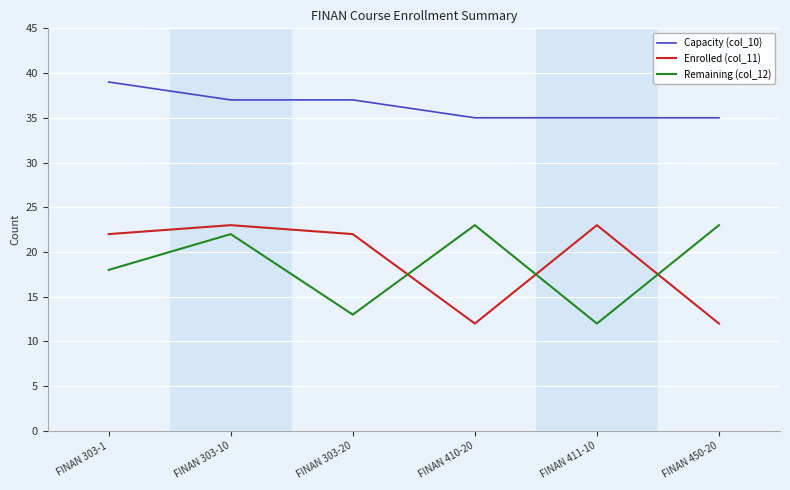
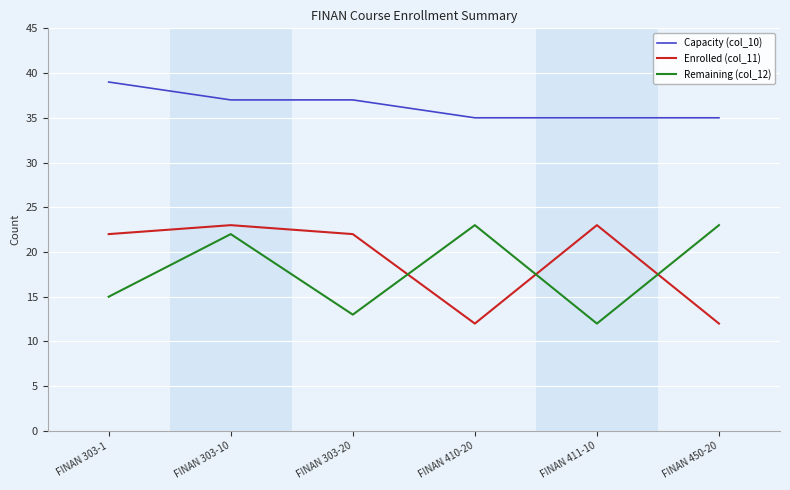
  {
    "Capacity (col_10)": {
      "FINAN 303-1": 39,
      "FINAN 303-10": 37,
      "FINAN 303-20": 37,
      "FINAN 410-20": 35,
      "FINAN 411-10": 35,
      "FINAN 450-20": 35
    },
    "Enrolled (col_11)": {
      "FINAN 303-1": 22,
      "FINAN 303-10": 23,
      "FINAN 303-20": 22,
      "FINAN 410-20": 12,
      "FINAN 411-10": 23,
      "FINAN 450-20": 12
    },
    "Remaining (col_12)": {
-     "FINAN 303-1": 18,
+     "FINAN 303-1": 15,
      "FINAN 303-10": 22,
      "FINAN 303-20": 13,
      "FINAN 410-20": 23,
      "FINAN 411-10": 12,
      "FINAN 450-20": 23
    }
  }
